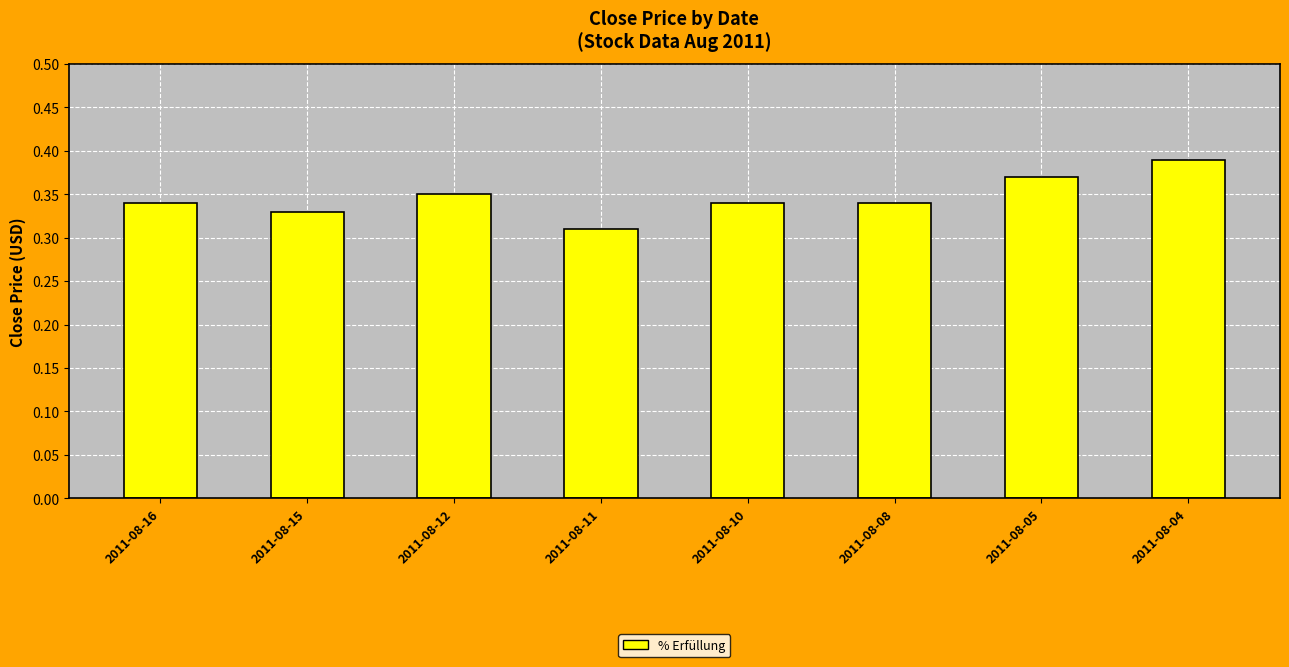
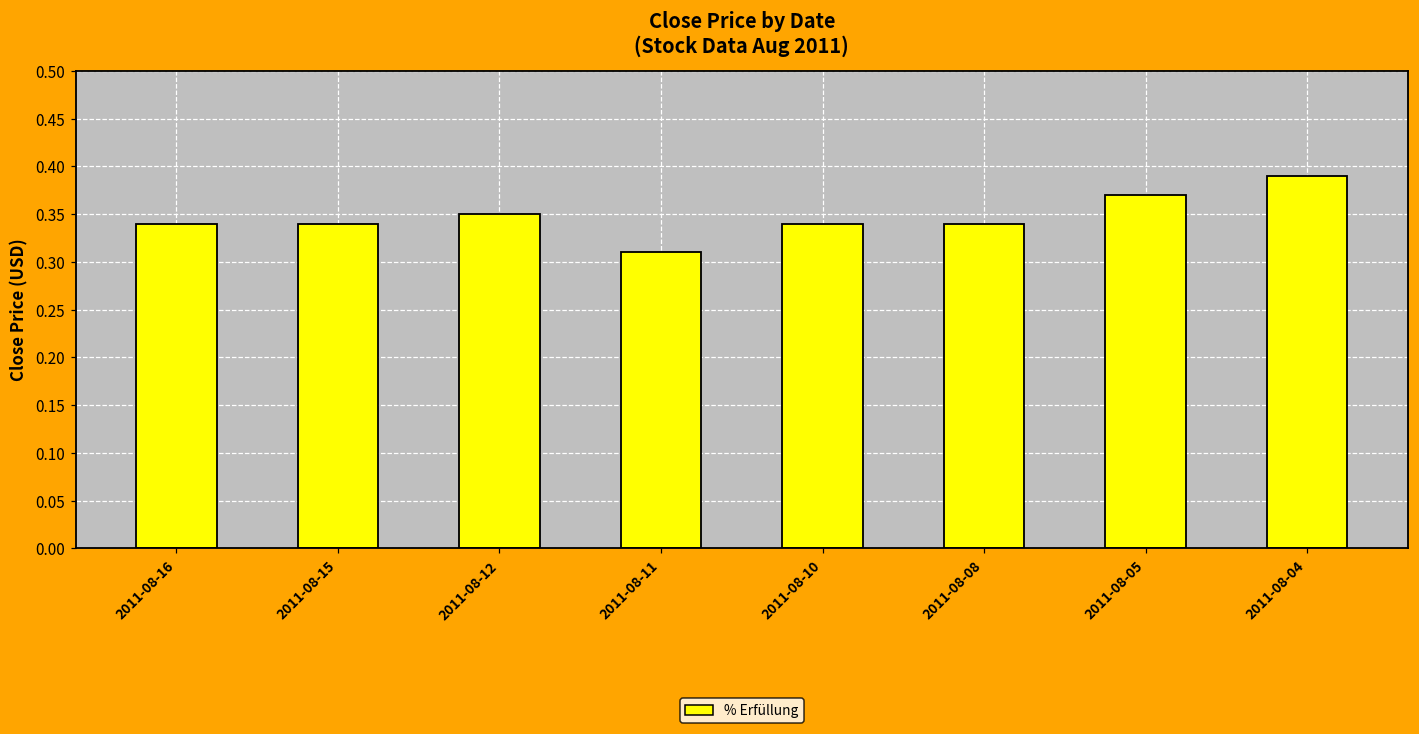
  {
    "2011-08-16": 0.34,
-   "2011-08-15": 0.33,
+   "2011-08-15": 0.34,
    "2011-08-12": 0.35,
    "2011-08-11": 0.31,
    "2011-08-10": 0.34,
    "2011-08-08": 0.34,
    "2011-08-05": 0.37,
    "2011-08-04": 0.39
  }
